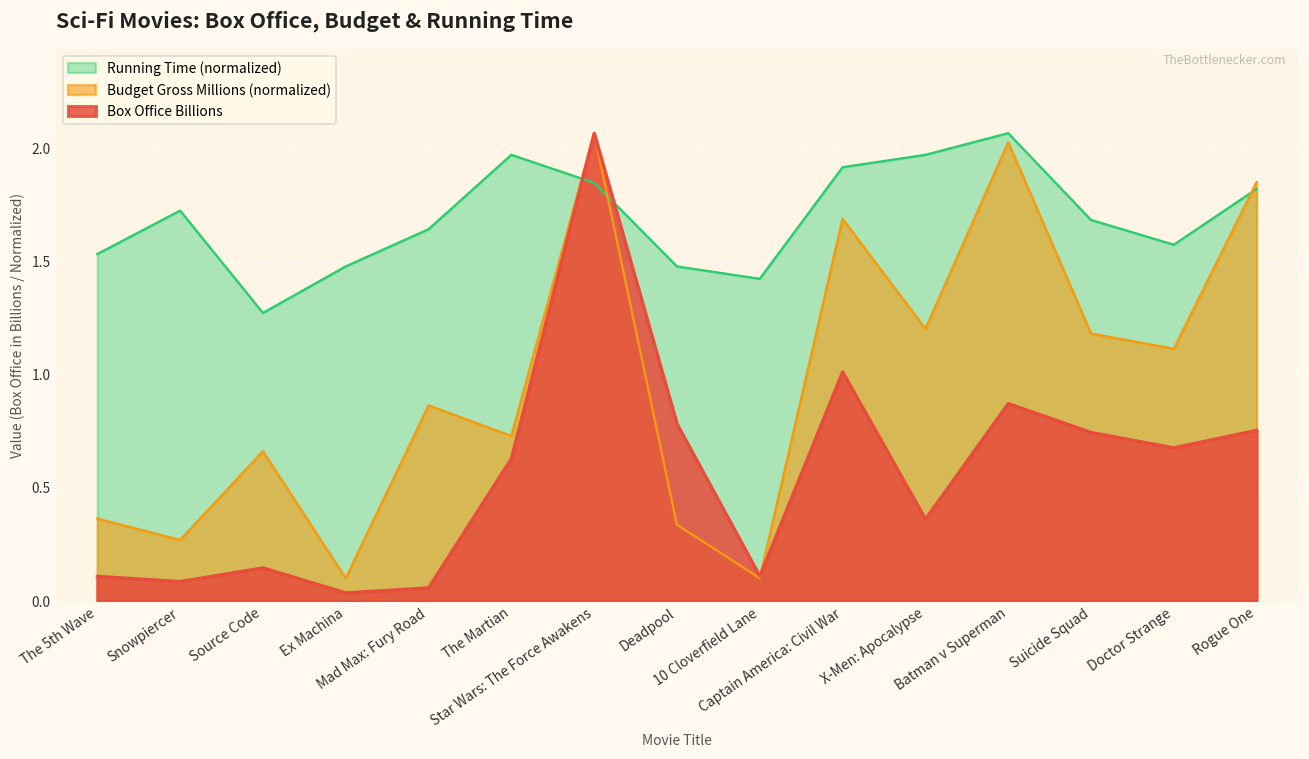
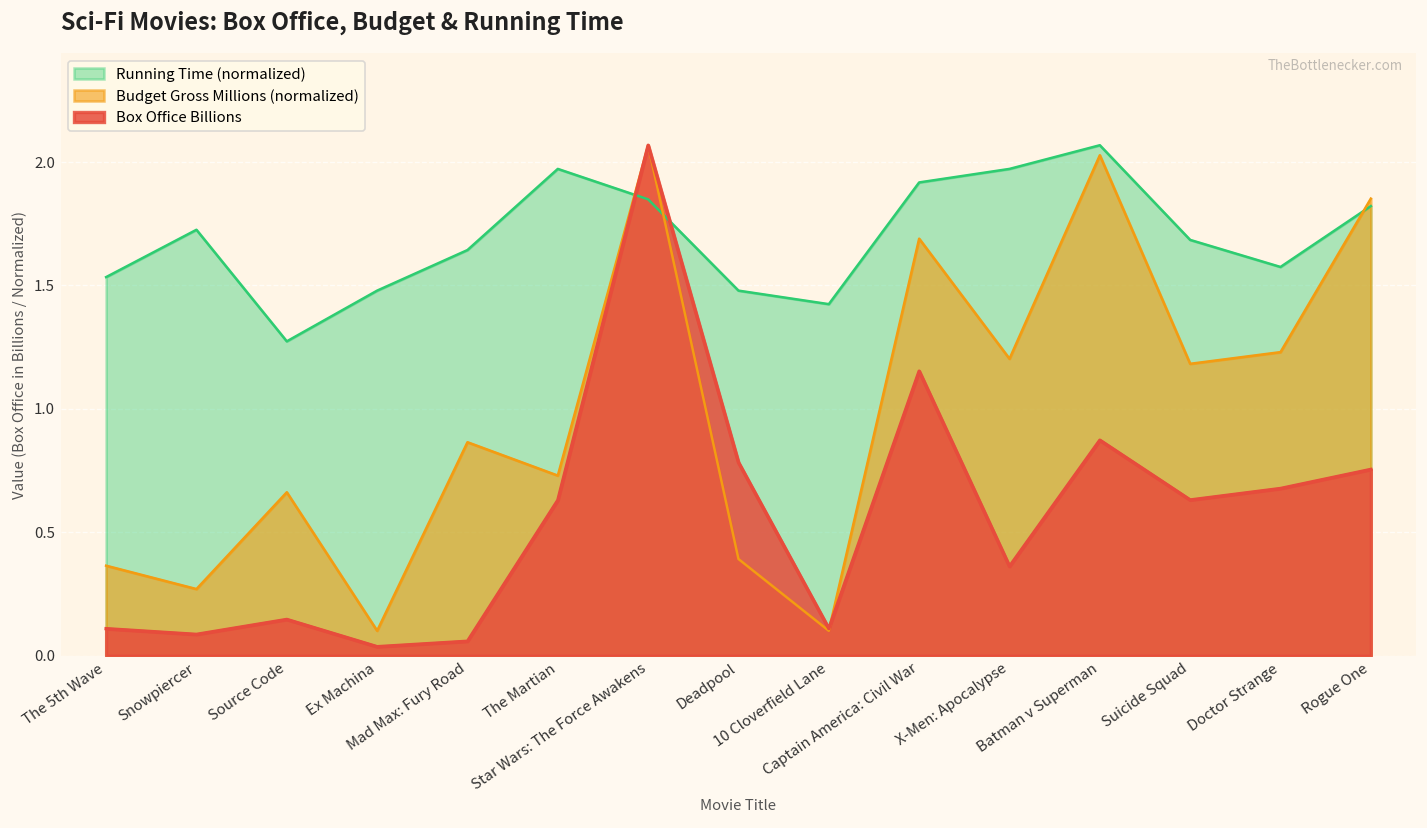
  {
    "Running Time (normalized)": {
      "The 5th Wave": 1.53,
      "Snowpiercer": 1.73,
      "Source Code": 1.27,
      "Ex Machina": 1.48,
      "Mad Max: Fury Road": 1.64,
      "The Martian": 1.97,
      "Star Wars: The Force Awakens": 1.85,
      "Deadpool": 1.48,
      "10 Cloverfield Lane": 1.42,
      "Captain America: Civil War": 1.92,
      "X-Men: Apocalypse": 1.97,
      "Batman v Superman": 2.07,
      "Suicide Squad": 1.68,
      "Doctor Strange": 1.57,
      "Rogue One": 1.82
    },
    "Budget Gross Millions (normalized)": {
      "The 5th Wave": 0.36,
      "Snowpiercer": 0.27,
      "Source Code": 0.66,
      "Ex Machina": 0.10,
      "Mad Max: Fury Road": 0.87,
      "The Martian": 0.73,
-     "Deadpool": 0.34,
+     "Deadpool": 0.39,
      "Captain America: Civil War": 1.69,
      "X-Men: Apocalypse": 1.20,
      "Batman v Superman": 2.03,
      "Suicide Squad": 1.18,
-     "Doctor Strange": 1.12,
+     "Doctor Strange": 1.23,
      "Rogue One": 1.85
    },
    "Box Office Billions": {
      "The 5th Wave": 0.11,
      "Snowpiercer": 0.09,
      "Source Code": 0.15,
      "Ex Machina": 0.04,
      "Mad Max: Fury Road": 0.06,
      "The Martian": 0.63,
      "Deadpool": 0.78,
-     "Captain America: Civil War": 1.01,
+     "Captain America: Civil War": 1.15,
      "X-Men: Apocalypse": 0.36,
      "Batman v Superman": 0.87,
-     "Suicide Squad": 0.75,
+     "Suicide Squad": 0.63,
      "Doctor Strange": 0.68,
      "Rogue One": 0.76
    }
  }
